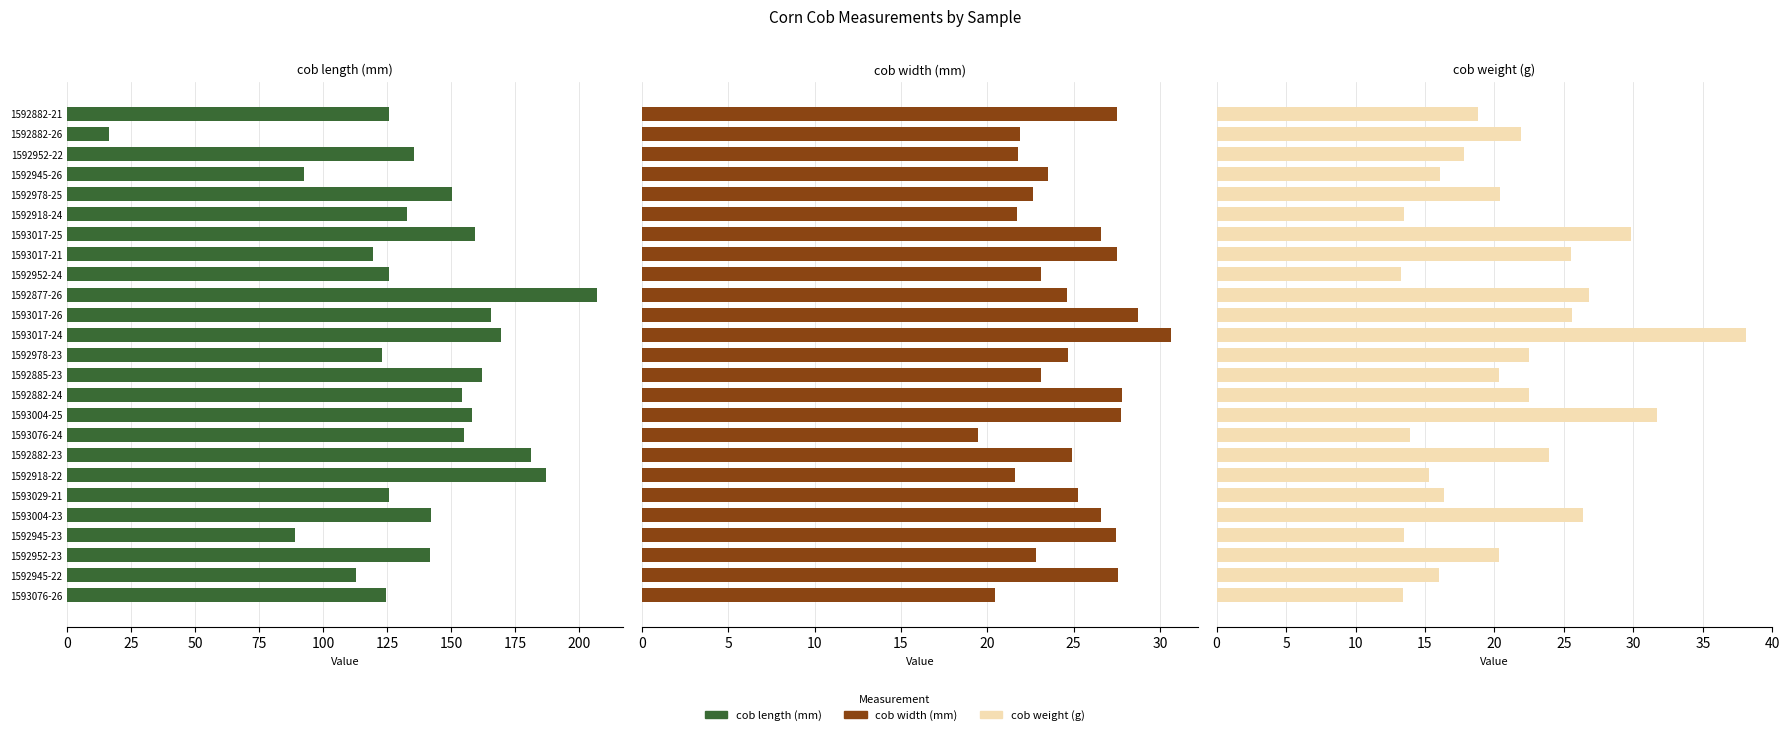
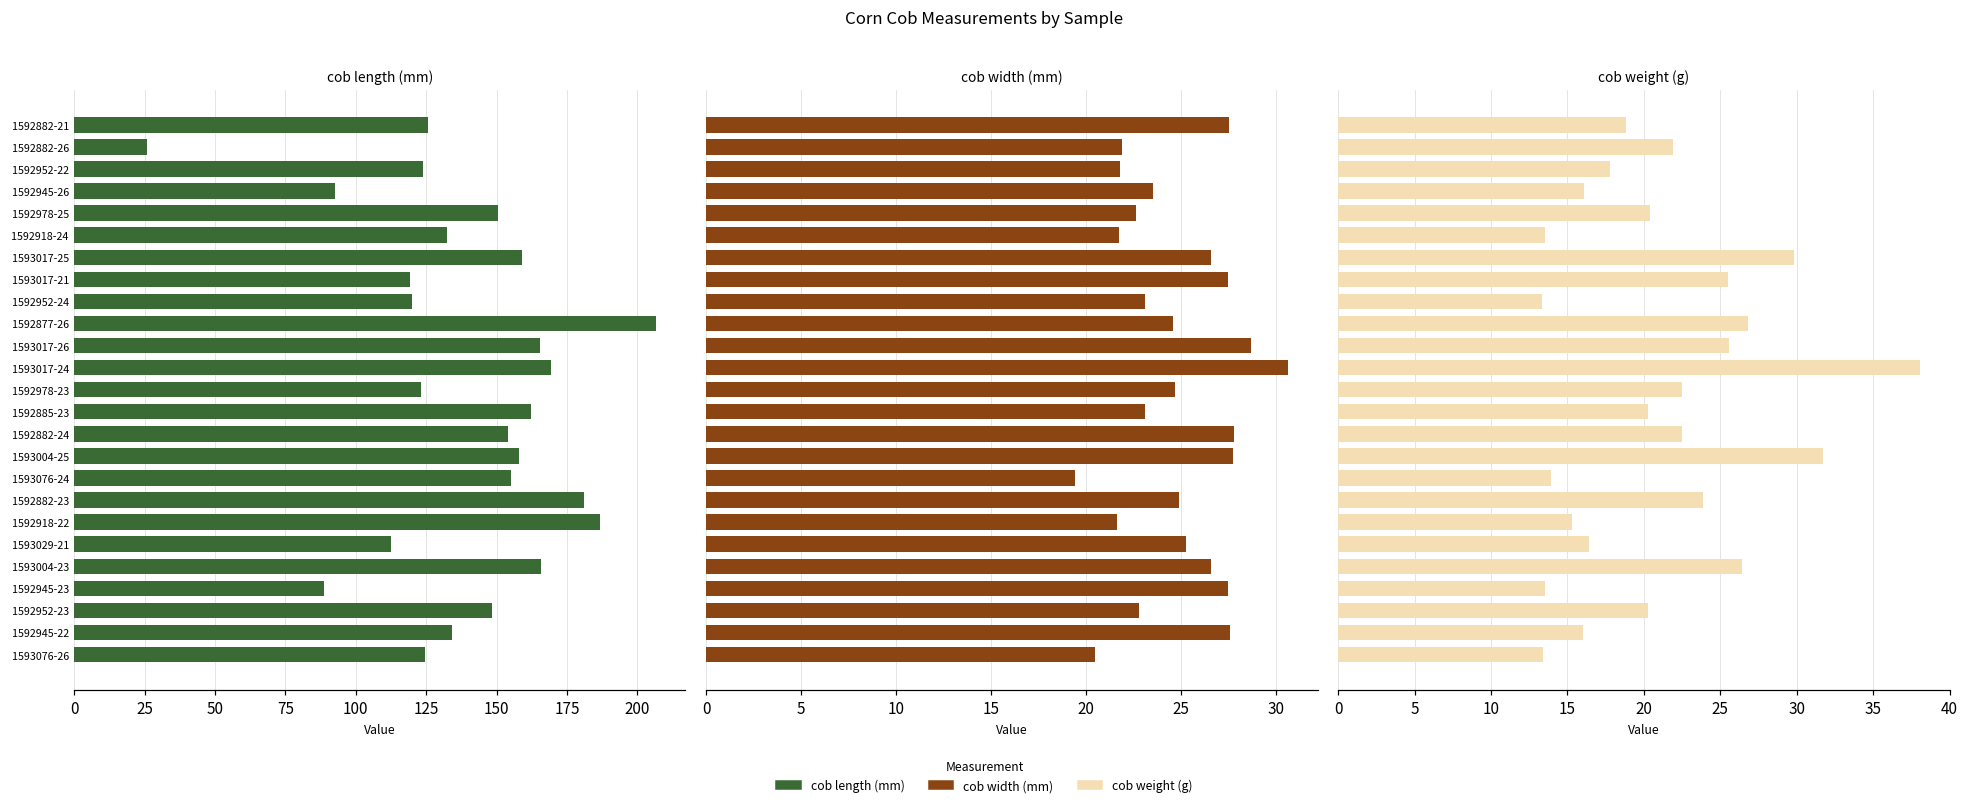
  {
    "cob length (mm)": {
      "1592882-21": 126,
-     "1592882-26": 16,
-     "1592952-22": 136,
+     "1592882-26": 26,
+     "1592952-22": 124,
      "1592945-26": 93,
      "1592978-25": 150,
      "1592918-24": 133,
      "1593017-25": 159,
      "1593017-21": 119,
-     "1592952-24": 126,
+     "1592952-24": 120,
      "1592877-26": 207,
      "1593017-26": 165,
      "1593017-24": 170,
      "1592978-23": 123,
      "1592885-23": 162,
      "1592882-24": 154,
      "1593004-25": 158,
      "1593076-24": 155,
      "1592882-23": 181,
      "1592918-22": 187,
-     "1593029-21": 126,
-     "1593004-23": 142,
+     "1593029-21": 113,
+     "1593004-23": 166,
      "1592945-23": 89,
-     "1592952-23": 142,
-     "1592945-22": 113,
+     "1592952-23": 148,
+     "1592945-22": 134,
      "1593076-26": 125
    }
  }
